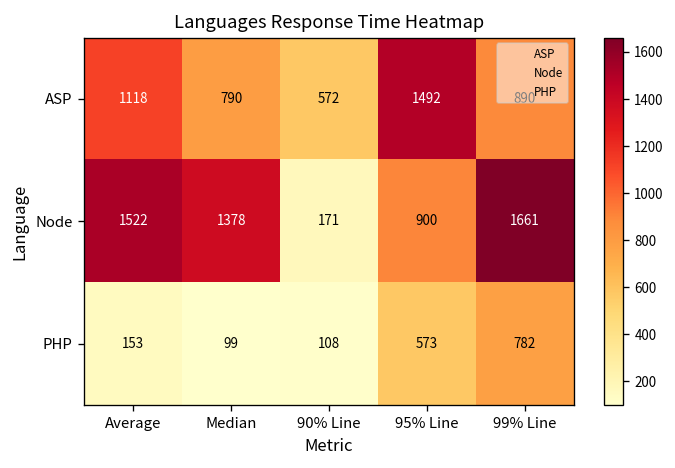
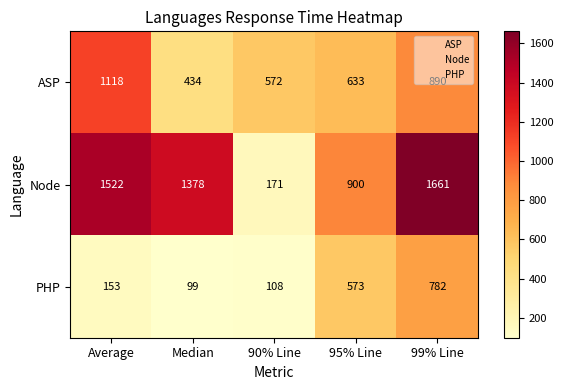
  {
    "ASP": {
      "Average": 1118,
-     "Median": 790,
+     "Median": 434,
      "90% Line": 572,
-     "95% Line": 1492
+     "95% Line": 633
    },
    "Node": {
      "Average": 1522,
      "Median": 1378,
      "90% Line": 171,
      "95% Line": 900,
      "99% Line": 1661
    },
    "PHP": {
      "Average": 153,
      "Median": 99,
      "90% Line": 108,
      "95% Line": 573,
      "99% Line": 782
    }
  }
